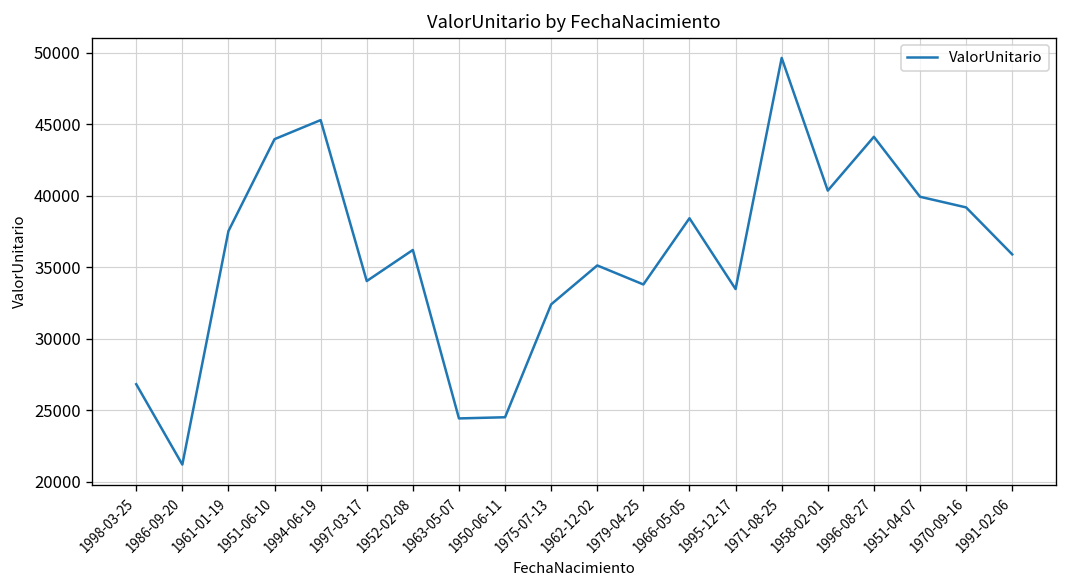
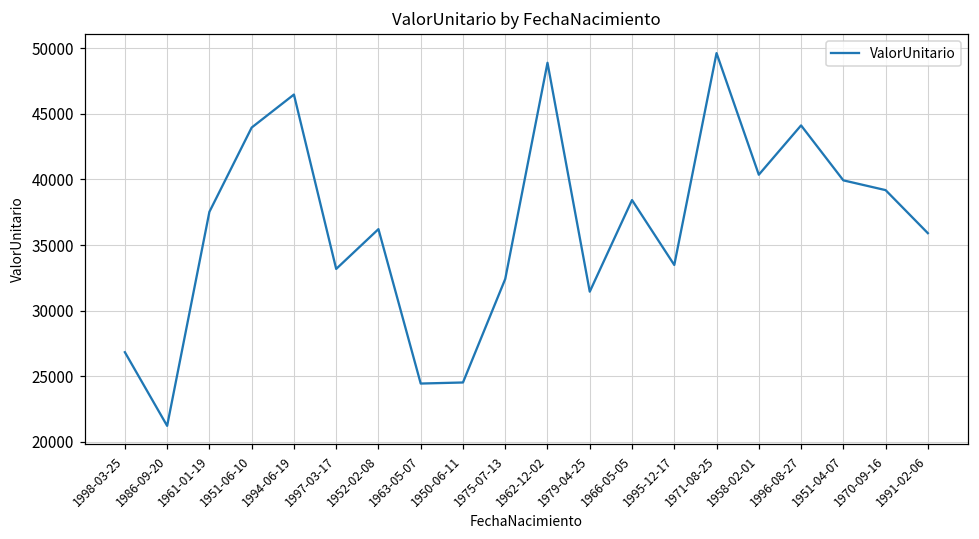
  {
    "1998-03-25": 26800,
    "1986-09-20": 21200,
    "1961-01-19": 37500,
    "1951-06-10": 44000,
-   "1994-06-19": 45300,
-   "1997-03-17": 34000,
+   "1994-06-19": 46500,
+   "1997-03-17": 33200,
    "1952-02-08": 36200,
    "1963-05-07": 24400,
    "1950-06-11": 24500,
    "1975-07-13": 32400,
-   "1962-12-02": 35100,
-   "1979-04-25": 33800,
+   "1962-12-02": 48900,
+   "1979-04-25": 31400,
    "1966-05-05": 38400,
    "1995-12-17": 33500,
    "1971-08-25": 49600,
    "1958-02-01": 40400,
    "1996-08-27": 44100,
    "1951-04-07": 39900,
    "1970-09-16": 39200,
    "1991-02-06": 35900
  }
